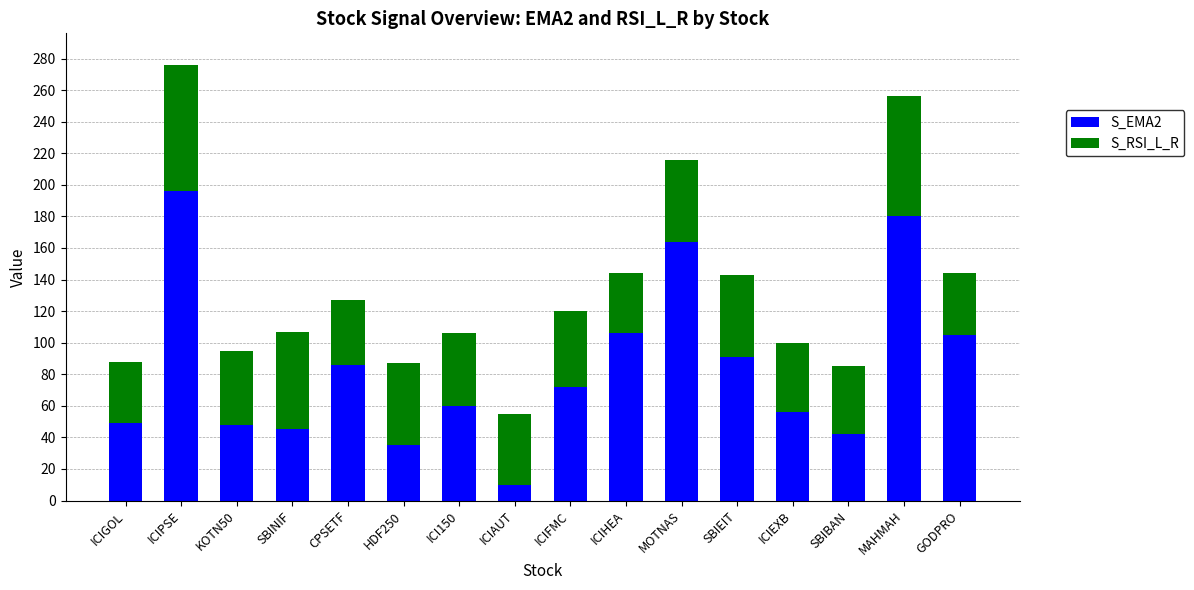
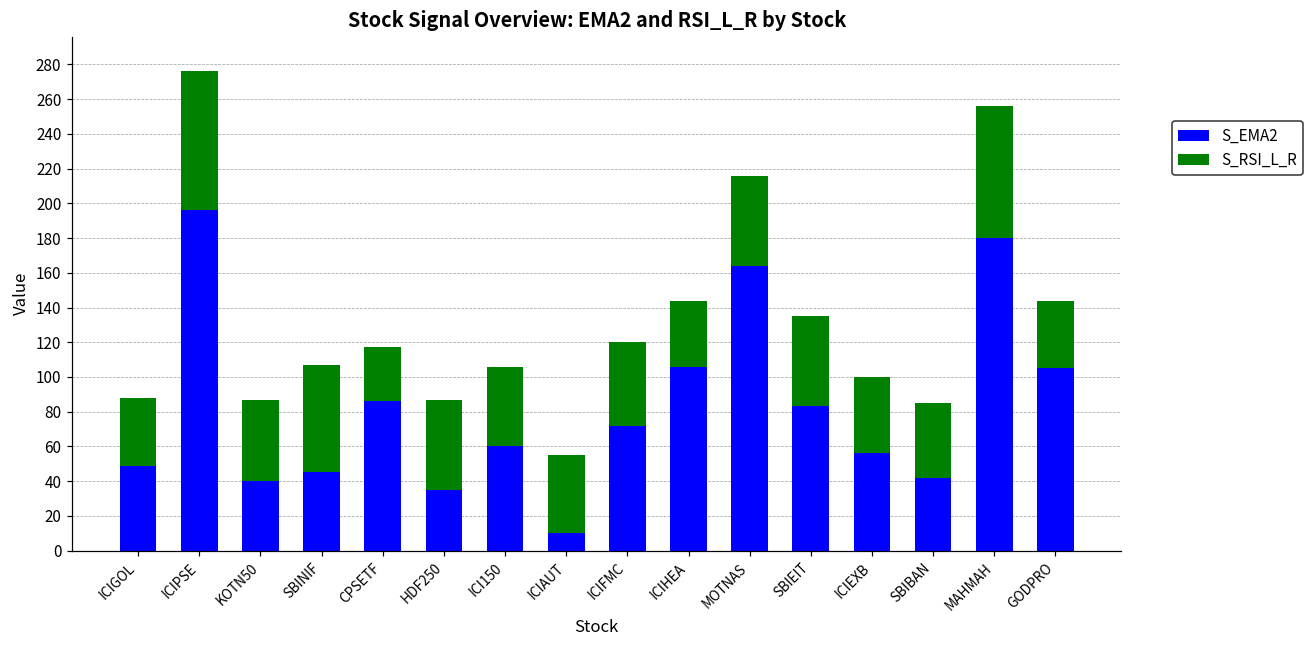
  {
    "S_EMA2": {
      "ICIGOL": 49,
      "ICIPSE": 196,
-     "KOTN50": 48,
+     "KOTN50": 40,
      "SBINIF": 45,
      "CPSETF": 86,
      "HDF250": 35,
      "ICI150": 60,
      "ICIAUT": 10,
      "ICIFMC": 72,
      "ICIHEA": 106,
      "MOTNAS": 164,
-     "SBIEIT": 91,
+     "SBIEIT": 83,
      "ICIEXB": 56,
      "SBIBAN": 42,
      "MAHMAH": 180,
      "GODPRO": 105
    },
    "S_RSI_L_R": {
      "ICIGOL": 39,
      "ICIPSE": 80,
      "KOTN50": 47,
      "SBINIF": 62,
-     "CPSETF": 41,
+     "CPSETF": 31,
      "HDF250": 52,
      "ICI150": 46,
      "ICIAUT": 45,
      "ICIFMC": 48,
      "ICIHEA": 38,
      "MOTNAS": 52,
      "SBIEIT": 52,
      "ICIEXB": 44,
      "SBIBAN": 43,
      "MAHMAH": 76,
      "GODPRO": 39
    }
  }
